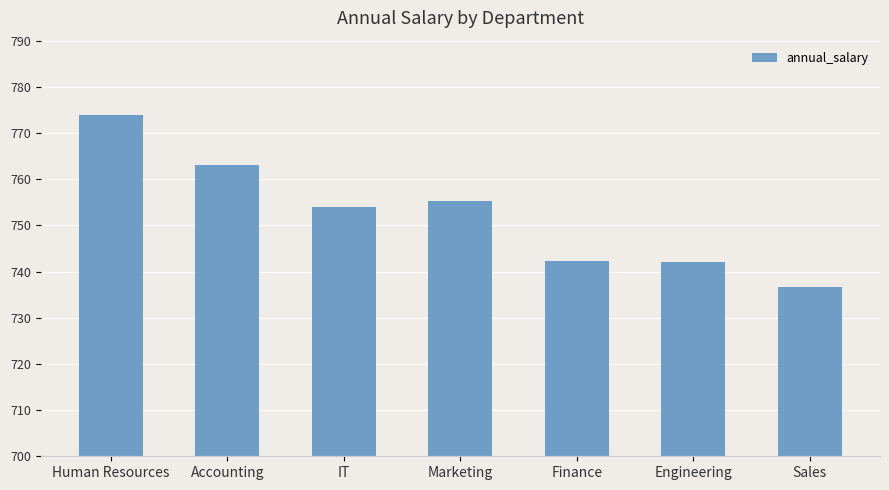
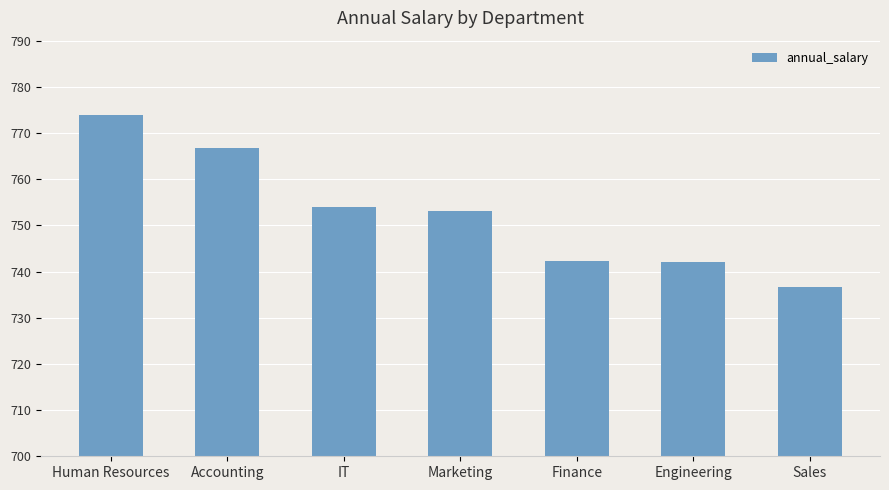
  {
    "Human Resources": 774,
-   "Accounting": 763,
+   "Accounting": 767,
    "IT": 754,
-   "Marketing": 755,
+   "Marketing": 753,
    "Finance": 742,
    "Engineering": 742,
    "Sales": 737
  }
